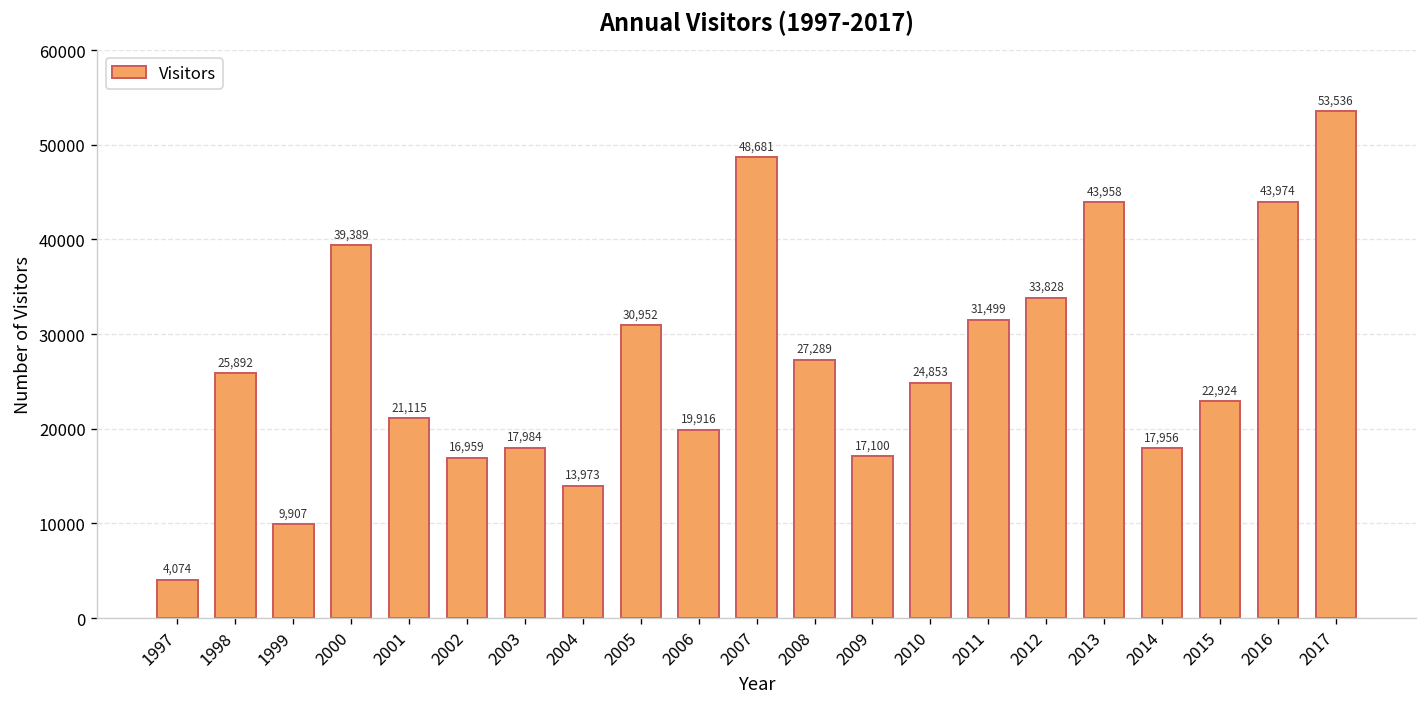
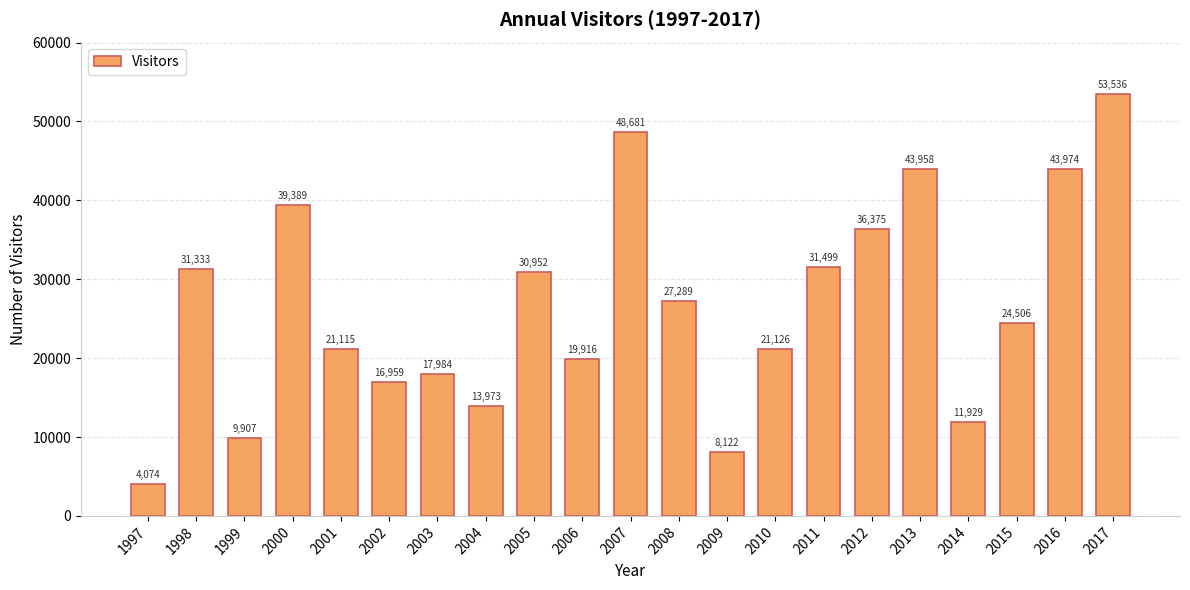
  {
    "1997": "4,074",
-   "1998": "25,892",
+   "1998": "31,333",
    "1999": "9,907",
    "2000": "39,389",
    "2001": "21,115",
    "2002": "16,959",
    "2003": "17,984",
    "2004": "13,973",
    "2005": "30,952",
    "2006": "19,916",
    "2007": "48,681",
    "2008": "27,289",
-   "2009": "17,100",
-   "2010": "24,853",
+   "2009": "8,122",
+   "2010": "21,126",
    "2011": "31,499",
-   "2012": "33,828",
+   "2012": "36,375",
    "2013": "43,958",
-   "2014": "17,956",
-   "2015": "22,924",
+   "2014": "11,929",
+   "2015": "24,506",
    "2016": "43,974",
    "2017": "53,536"
  }
